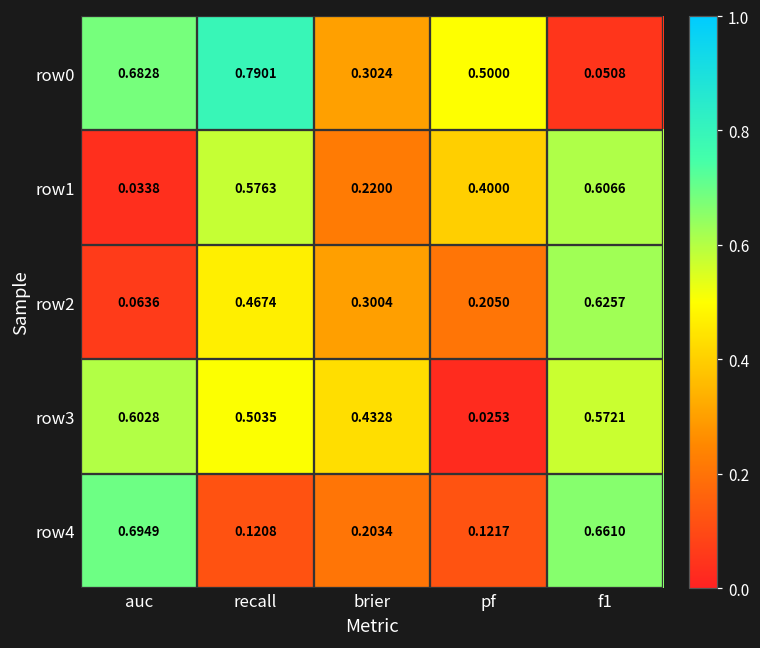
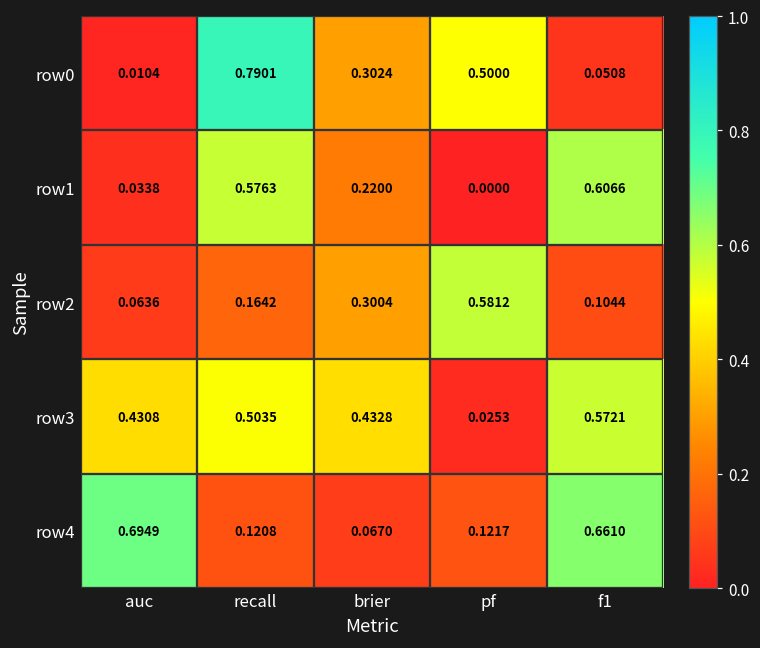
  {
    "row0": {
-     "auc": 0.6828,
+     "auc": 0.0104,
      "recall": 0.7901,
      "brier": 0.3024,
      "pf": 0.5000,
      "f1": 0.0508
    },
    "row1": {
      "auc": 0.0338,
      "recall": 0.5763,
      "brier": 0.2200,
-     "pf": 0.4000,
+     "pf": 0.0000,
      "f1": 0.6066
    },
    "row2": {
      "auc": 0.0636,
-     "recall": 0.4674,
+     "recall": 0.1642,
      "brier": 0.3004,
-     "pf": 0.2050,
-     "f1": 0.6257
+     "pf": 0.5812,
+     "f1": 0.1044
    },
    "row3": {
-     "auc": 0.6028,
+     "auc": 0.4308,
      "recall": 0.5035,
      "brier": 0.4328,
      "pf": 0.0253,
      "f1": 0.5721
    },
    "row4": {
      "auc": 0.6949,
      "recall": 0.1208,
-     "brier": 0.2034,
+     "brier": 0.0670,
      "pf": 0.1217,
      "f1": 0.6610
    }
  }
